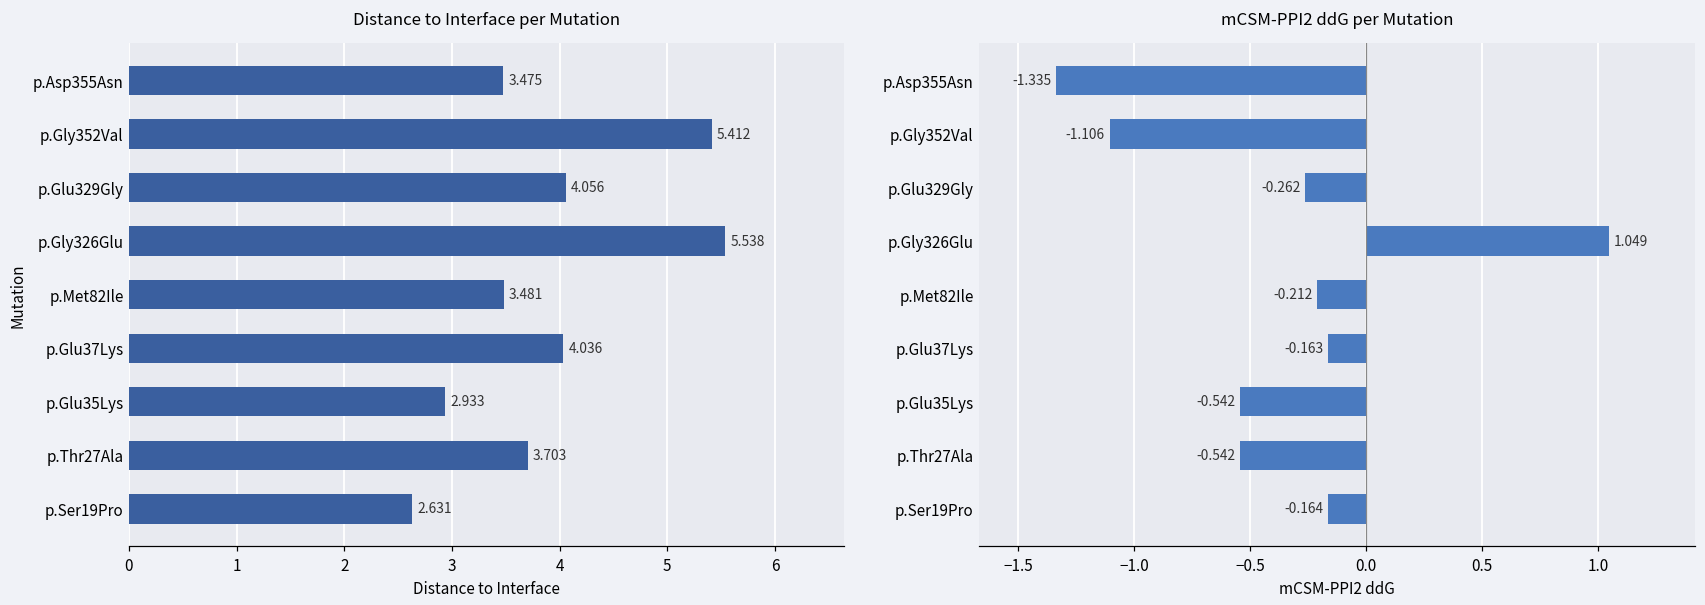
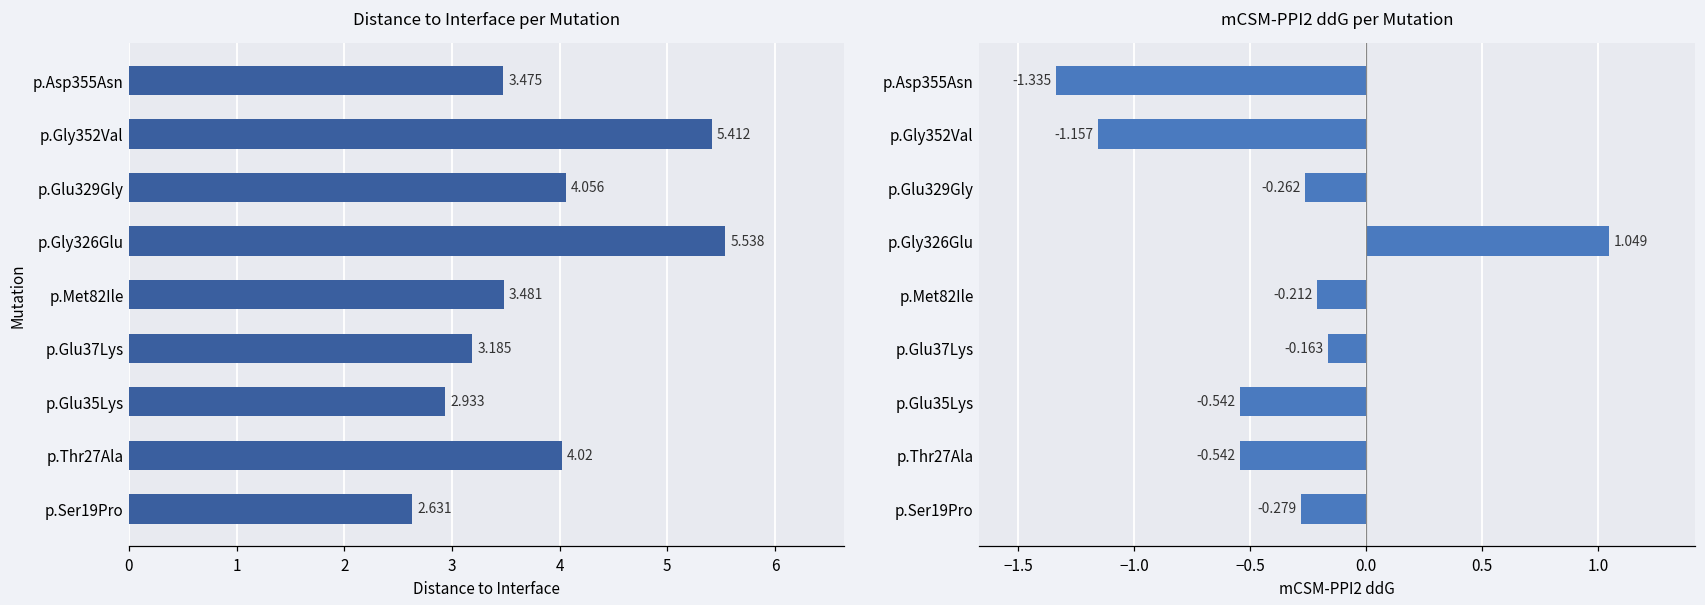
  {
    "Distance to Interface per Mutation": {
      "p.Asp355Asn": 3.475,
      "p.Gly352Val": 5.412,
      "p.Glu329Gly": 4.056,
      "p.Gly326Glu": 5.538,
      "p.Met82Ile": 3.481,
-     "p.Glu37Lys": 4.036,
+     "p.Glu37Lys": 3.185,
      "p.Glu35Lys": 2.933,
-     "p.Thr27Ala": 3.703,
+     "p.Thr27Ala": 4.02,
      "p.Ser19Pro": 2.631
    },
    "mCSM-PPI2 ddG per Mutation": {
      "p.Asp355Asn": -1.335,
-     "p.Gly352Val": -1.106,
+     "p.Gly352Val": -1.157,
      "p.Glu329Gly": -0.262,
      "p.Gly326Glu": 1.049,
      "p.Met82Ile": -0.212,
      "p.Glu37Lys": -0.163,
      "p.Glu35Lys": -0.542,
      "p.Thr27Ala": -0.542,
-     "p.Ser19Pro": -0.164
+     "p.Ser19Pro": -0.279
    }
  }
